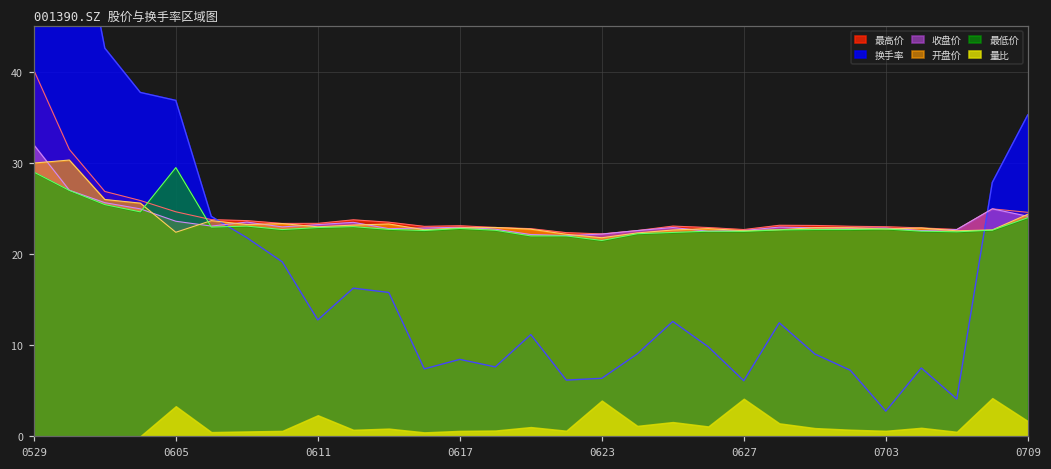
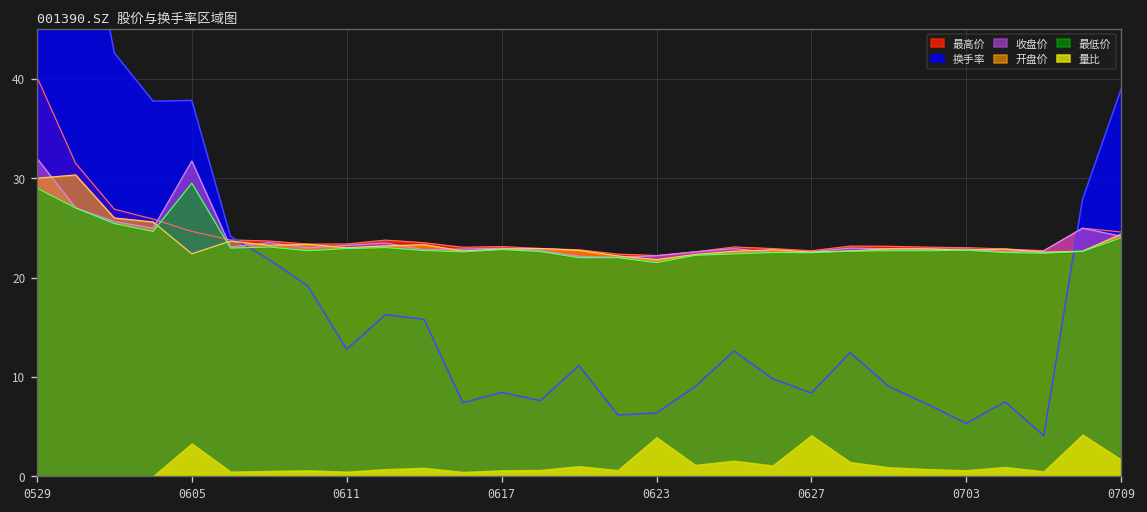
  {
    "最高价": {
      "0529": 40,
      "0605": 25
    },
    "换手率": {
-     "0605": 37,
+     "0605": 38,
      "0611": 13,
      "0617": 8,
      "0623": 6,
-     "0627": 6,
-     "0703": 3,
-     "0709": 35
+     "0627": 8,
+     "0703": 5,
+     "0709": 39
    },
    "收盘价": {
      "0529": 32,
-     "0605": 24
+     "0605": 32
    },
    "开盘价": {
      "0529": 30,
      "0605": 22
    },
    "最低价": {
      "0529": 29,
      "0605": 30
    },
    "量比": {
      "0529": 0,
      "0605": 3,
-     "0611": 2,
+     "0611": 0,
      "0617": 1,
      "0623": 4,
      "0627": 4,
      "0703": 1,
      "0709": 2
    }
  }
